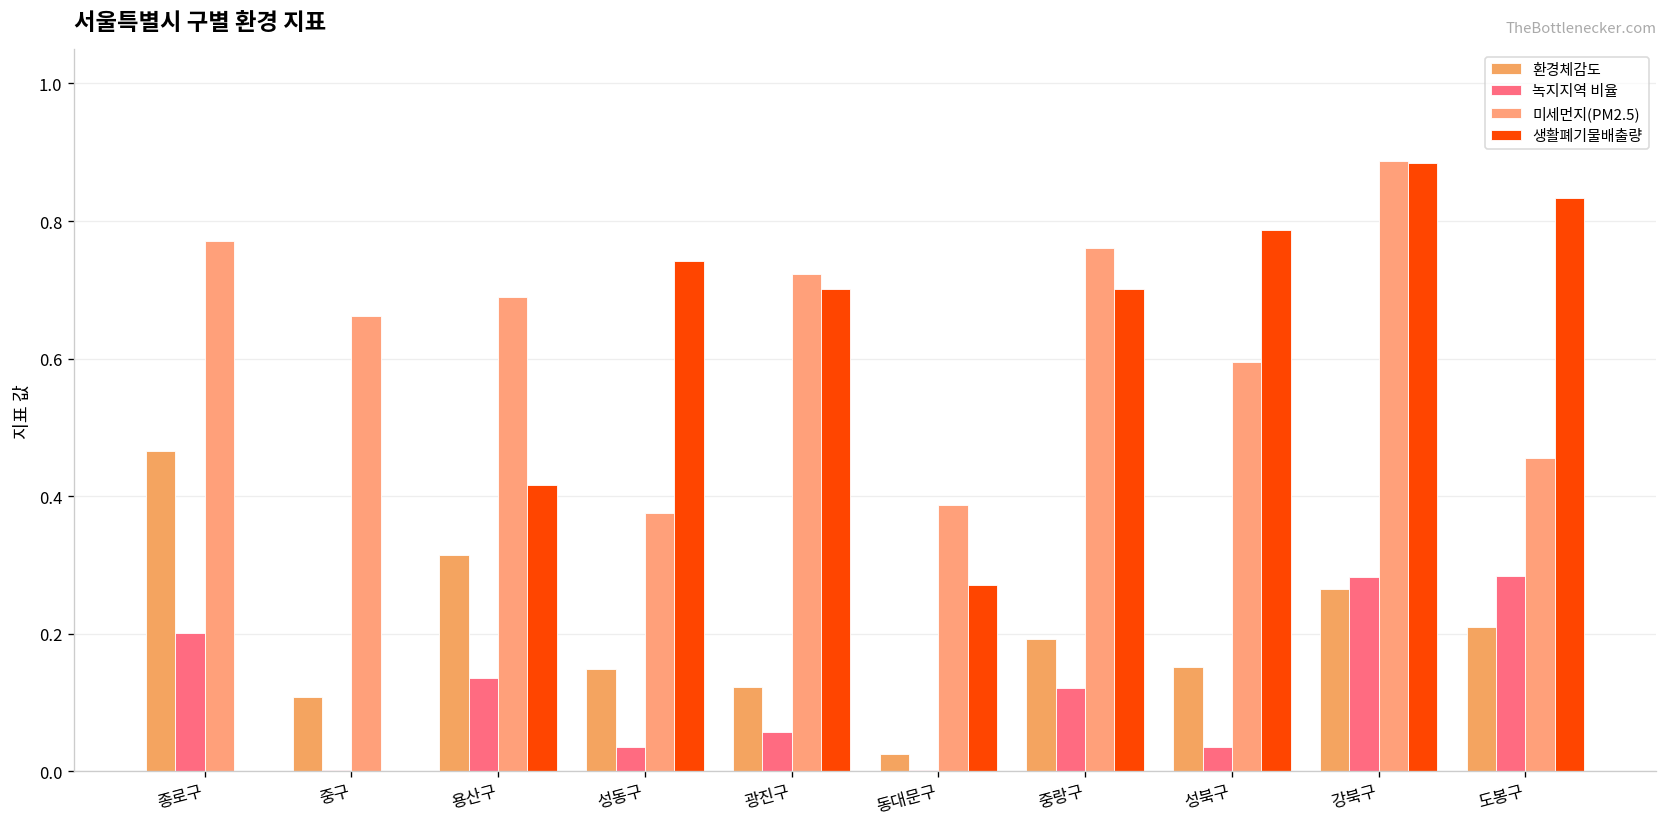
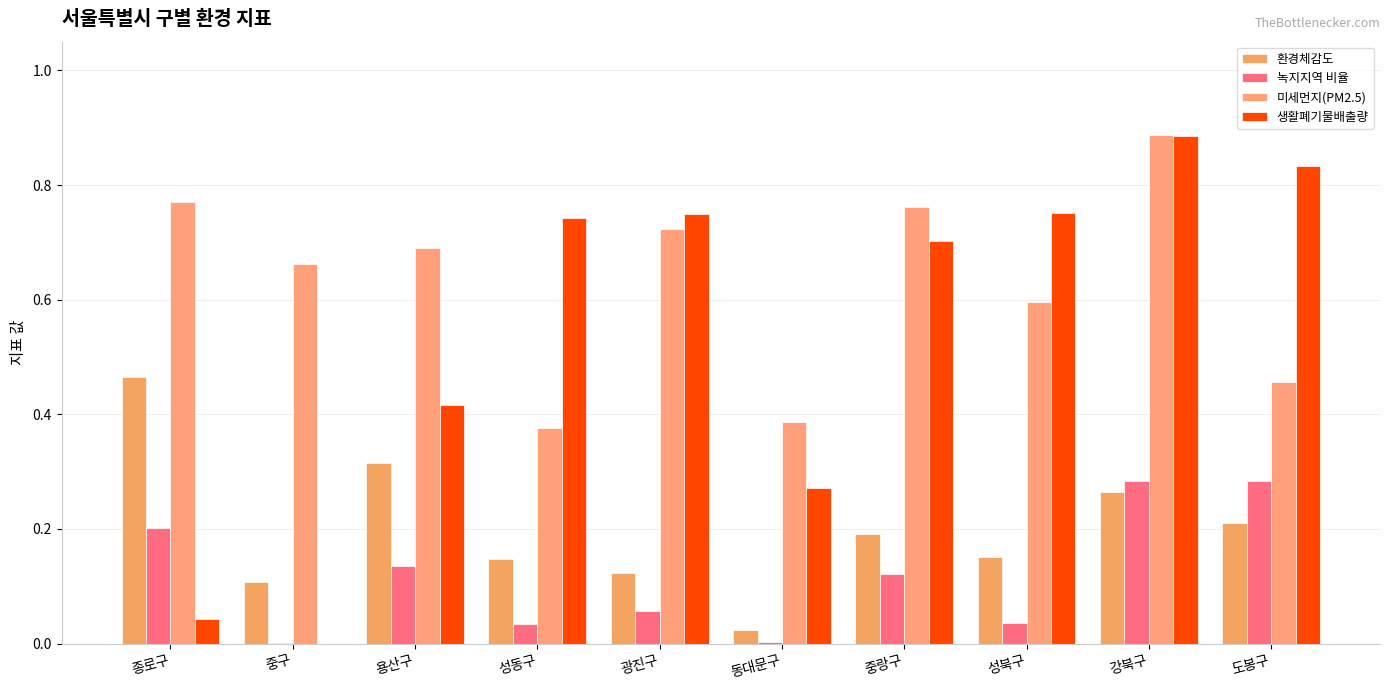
  {
    "생활폐기물배출량": {
-     "종로구": 0.00,
+     "종로구": 0.04,
      "중구": 0.00,
      "용산구": 0.42,
      "성동구": 0.74,
-     "광진구": 0.70,
+     "광진구": 0.75,
      "동대문구": 0.27,
      "중랑구": 0.70,
-     "성북구": 0.79,
+     "성북구": 0.75,
      "강북구": 0.88,
      "도봉구": 0.83
    }
  }
